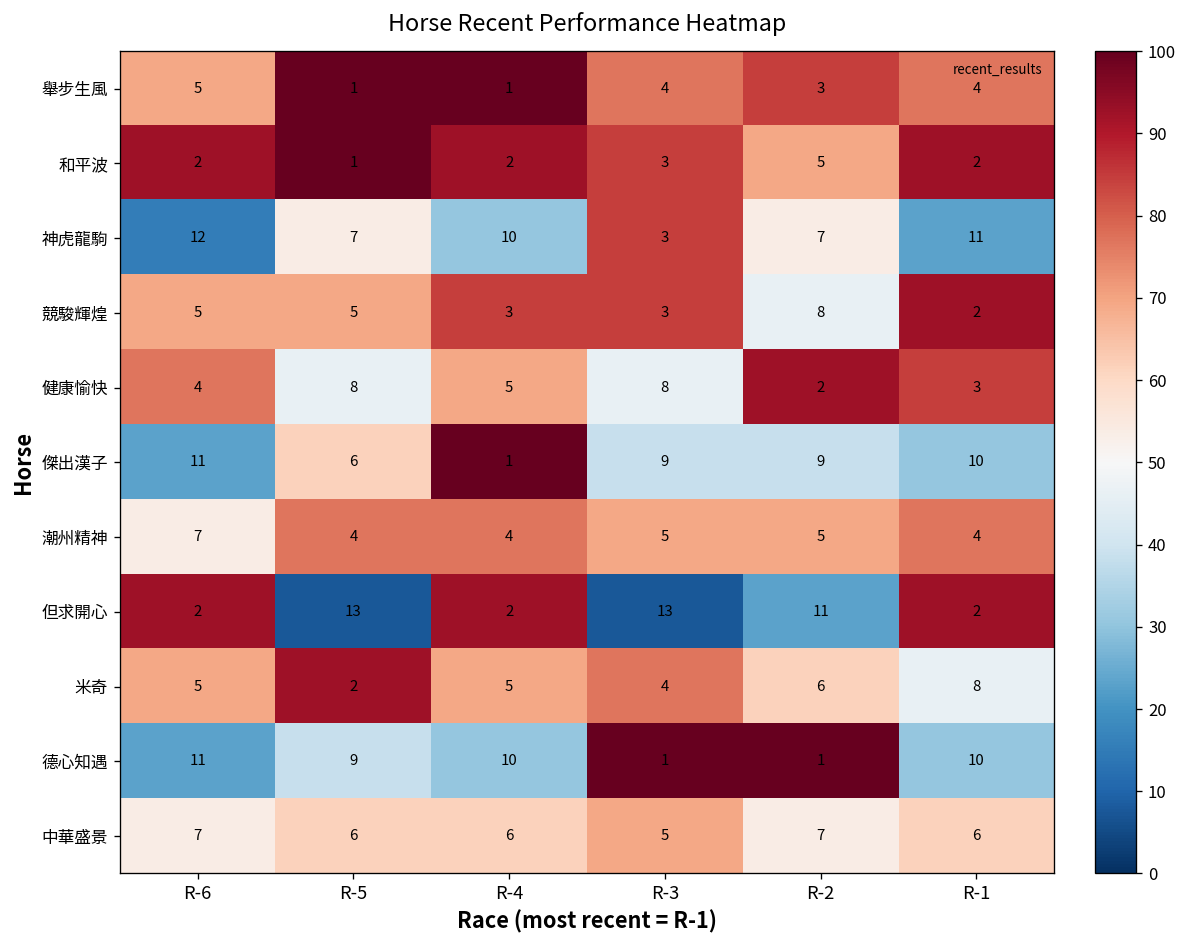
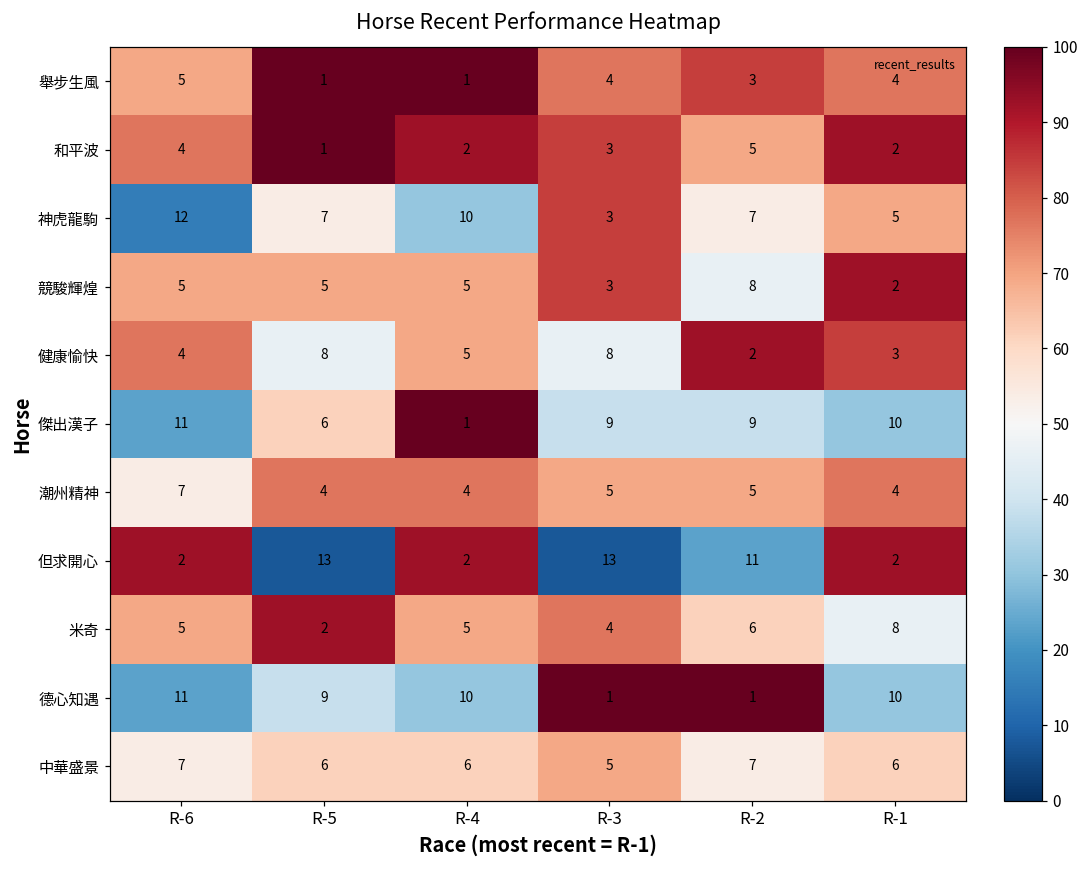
  {
    "舉步生風": {
      "R-6": 5,
      "R-5": 1,
      "R-4": 1,
      "R-3": 4,
      "R-2": 3,
      "R-1": 4
    },
    "和平波": {
-     "R-6": 2,
+     "R-6": 4,
      "R-5": 1,
      "R-4": 2,
      "R-3": 3,
      "R-2": 5,
      "R-1": 2
    },
    "神虎龍駒": {
      "R-6": 12,
      "R-5": 7,
      "R-4": 10,
      "R-3": 3,
      "R-2": 7,
-     "R-1": 11
+     "R-1": 5
    },
    "競駿輝煌": {
      "R-6": 5,
      "R-5": 5,
-     "R-4": 3,
+     "R-4": 5,
      "R-3": 3,
      "R-2": 8,
      "R-1": 2
    },
    "健康愉快": {
      "R-6": 4,
      "R-5": 8,
      "R-4": 5,
      "R-3": 8,
      "R-2": 2,
      "R-1": 3
    },
    "傑出漢子": {
      "R-6": 11,
      "R-5": 6,
      "R-4": 1,
      "R-3": 9,
      "R-2": 9,
      "R-1": 10
    },
    "潮州精神": {
      "R-6": 7,
      "R-5": 4,
      "R-4": 4,
      "R-3": 5,
      "R-2": 5,
      "R-1": 4
    },
    "但求開心": {
      "R-6": 2,
      "R-5": 13,
      "R-4": 2,
      "R-3": 13,
      "R-2": 11,
      "R-1": 2
    },
    "米奇": {
      "R-6": 5,
      "R-5": 2,
      "R-4": 5,
      "R-3": 4,
      "R-2": 6,
      "R-1": 8
    },
    "德心知遇": {
      "R-6": 11,
      "R-5": 9,
      "R-4": 10,
      "R-3": 1,
      "R-2": 1,
      "R-1": 10
    },
    "中華盛景": {
      "R-6": 7,
      "R-5": 6,
      "R-4": 6,
      "R-3": 5,
      "R-2": 7,
      "R-1": 6
    }
  }
